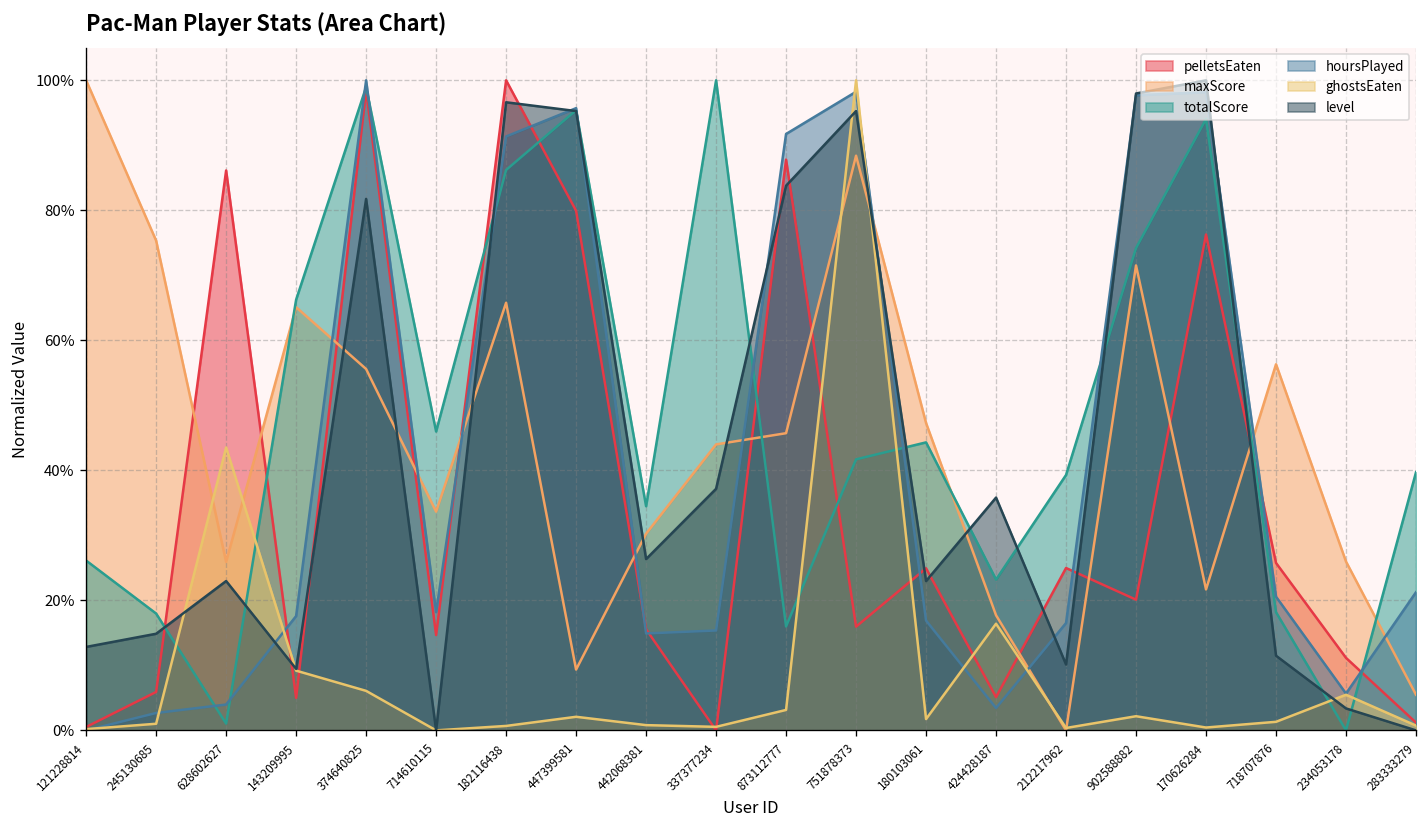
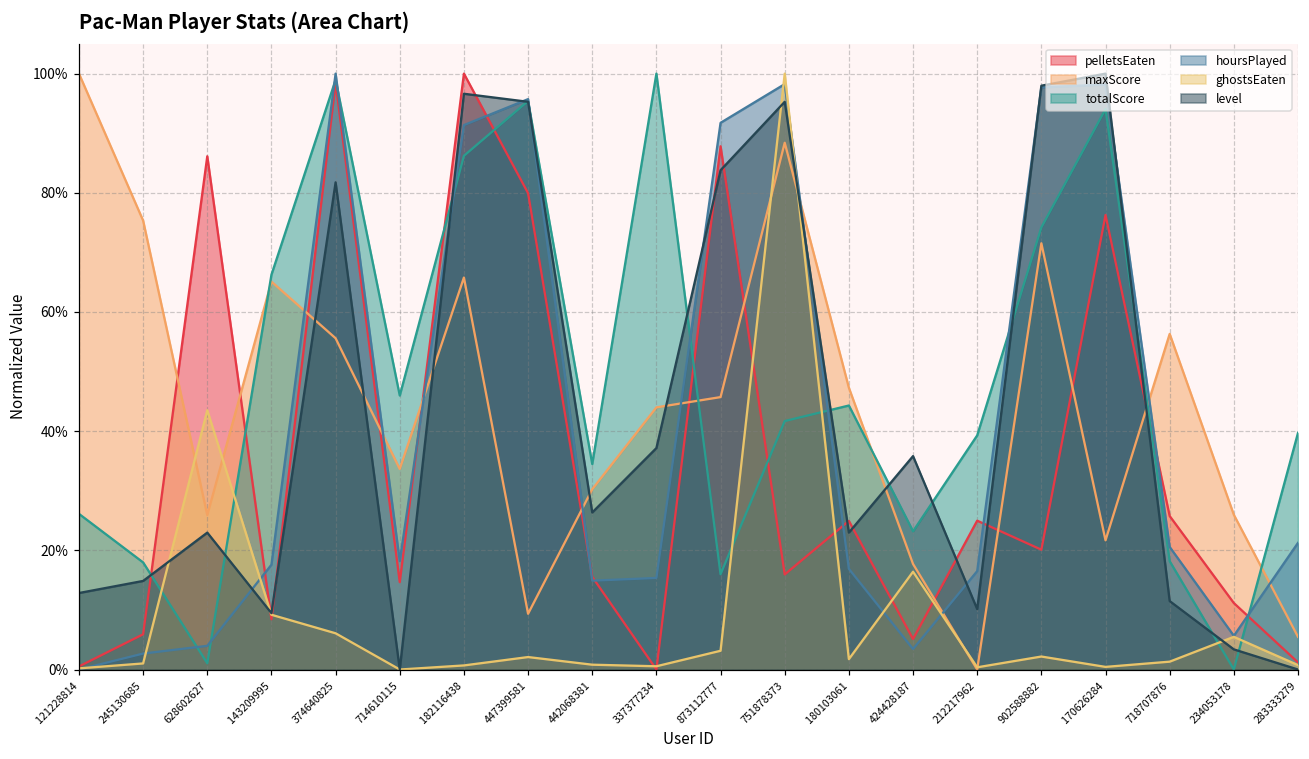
  {
    "pelletsEaten": {
      "245130685": "6%",
      "628602627": "86%",
-     "143209995": "5%",
+     "143209995": "8%",
      "374640825": "98%",
      "714610115": "15%",
      "182116438": "100%",
      "447399581": "80%",
      "442068381": "16%",
      "337377234": "0%",
      "873112777": "88%",
      "751878373": "16%",
      "180103061": "25%",
      "424428187": "5%",
      "212217962": "25%",
      "902588882": "20%",
      "170626284": "76%",
      "718707876": "26%",
      "234053178": "11%"
    },
    "level": {
      "121228814": "13%",
      "245130685": "15%",
      "628602627": "23%",
      "374640825": "82%",
      "182116438": "97%",
      "442068381": "26%",
      "337377234": "37%",
      "873112777": "84%",
      "751878373": "95%",
      "180103061": "23%",
      "424428187": "36%",
      "212217962": "10%",
      "718707876": "11%",
      "234053178": "3%",
      "283333279": "0%"
    }
  }
